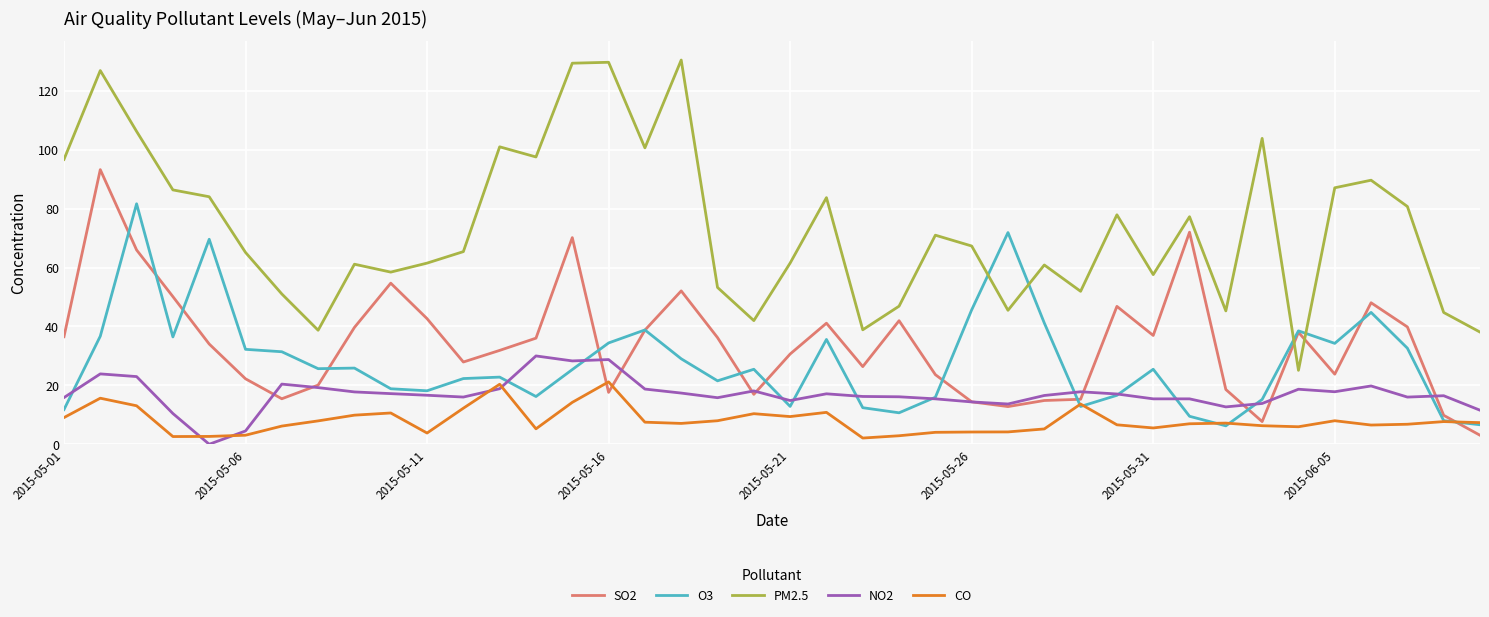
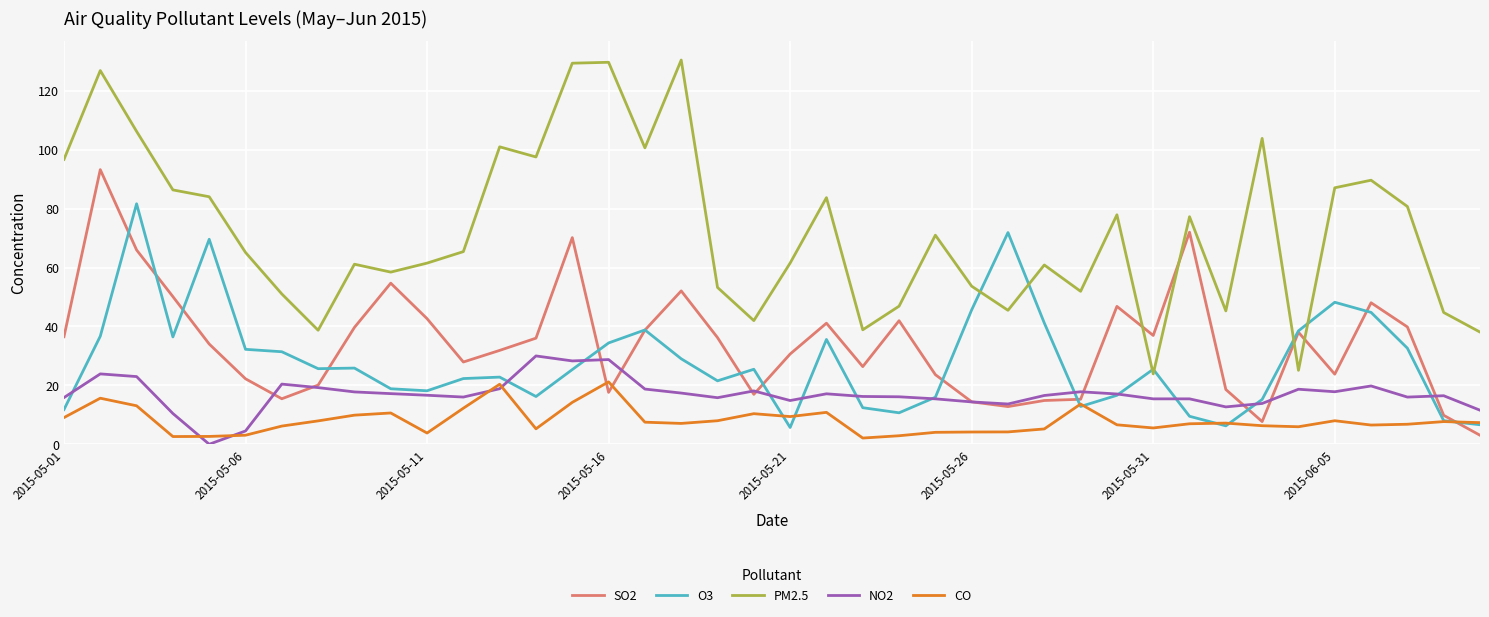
  {
    "SO2": {
      "2015-05-01": 37,
      "2015-05-06": 22,
      "2015-05-11": 43,
      "2015-05-16": 18,
      "2015-05-21": 31,
      "2015-05-31": 37,
      "2015-06-05": 24
    },
    "O3": {
      "2015-05-01": 12,
      "2015-05-06": 32,
      "2015-05-11": 18,
      "2015-05-16": 34,
-     "2015-05-21": 13,
+     "2015-05-21": 6,
      "2015-05-26": 46,
      "2015-05-31": 26,
-     "2015-06-05": 34
+     "2015-06-05": 48
    },
    "PM2.5": {
      "2015-05-01": 97,
      "2015-05-06": 65,
      "2015-05-11": 61,
      "2015-05-16": 130,
      "2015-05-21": 62,
-     "2015-05-26": 67,
-     "2015-05-31": 58,
+     "2015-05-26": 54,
+     "2015-05-31": 24,
      "2015-06-05": 87
    },
    "NO2": {
      "2015-05-01": 16,
      "2015-05-06": 5,
      "2015-05-11": 17,
      "2015-05-16": 29,
      "2015-05-21": 15,
      "2015-05-31": 15,
      "2015-06-05": 18
    },
    "CO": {
      "2015-05-01": 9,
      "2015-05-06": 3,
      "2015-05-11": 4,
      "2015-05-16": 21,
      "2015-05-21": 9,
      "2015-05-26": 4,
      "2015-05-31": 6,
      "2015-06-05": 8
    }
  }
